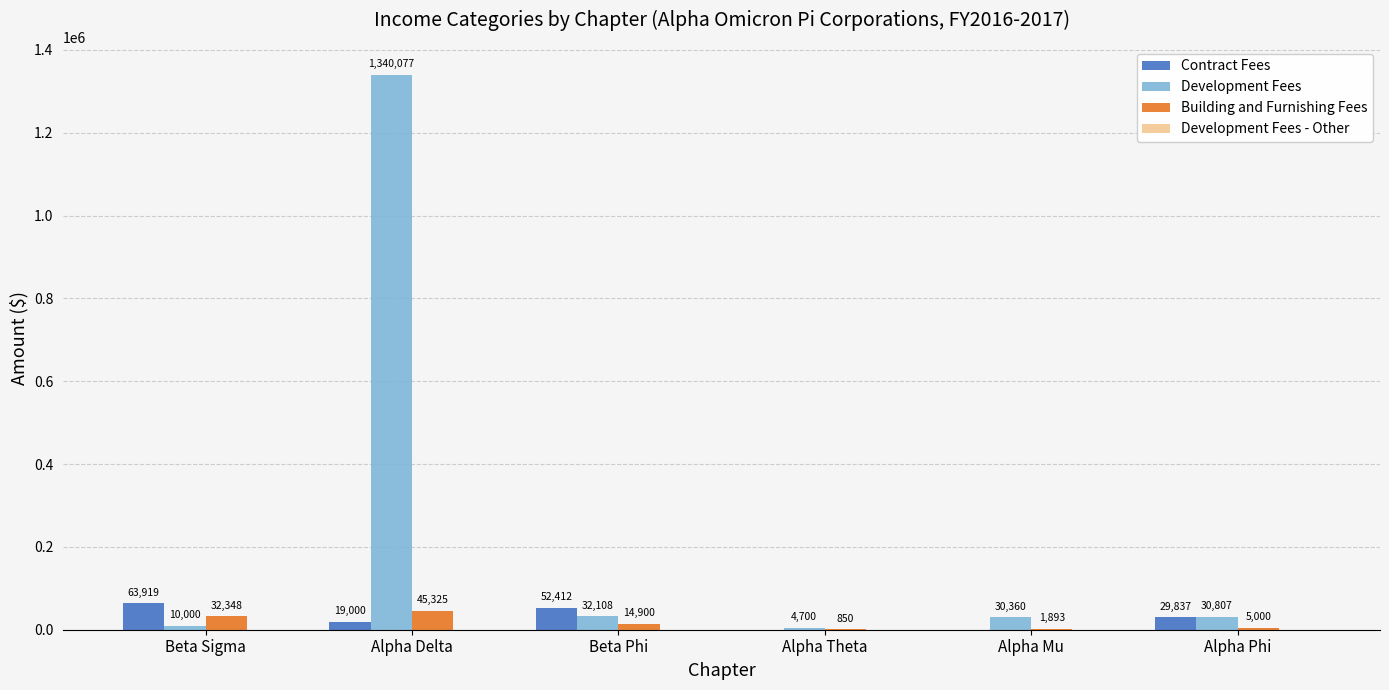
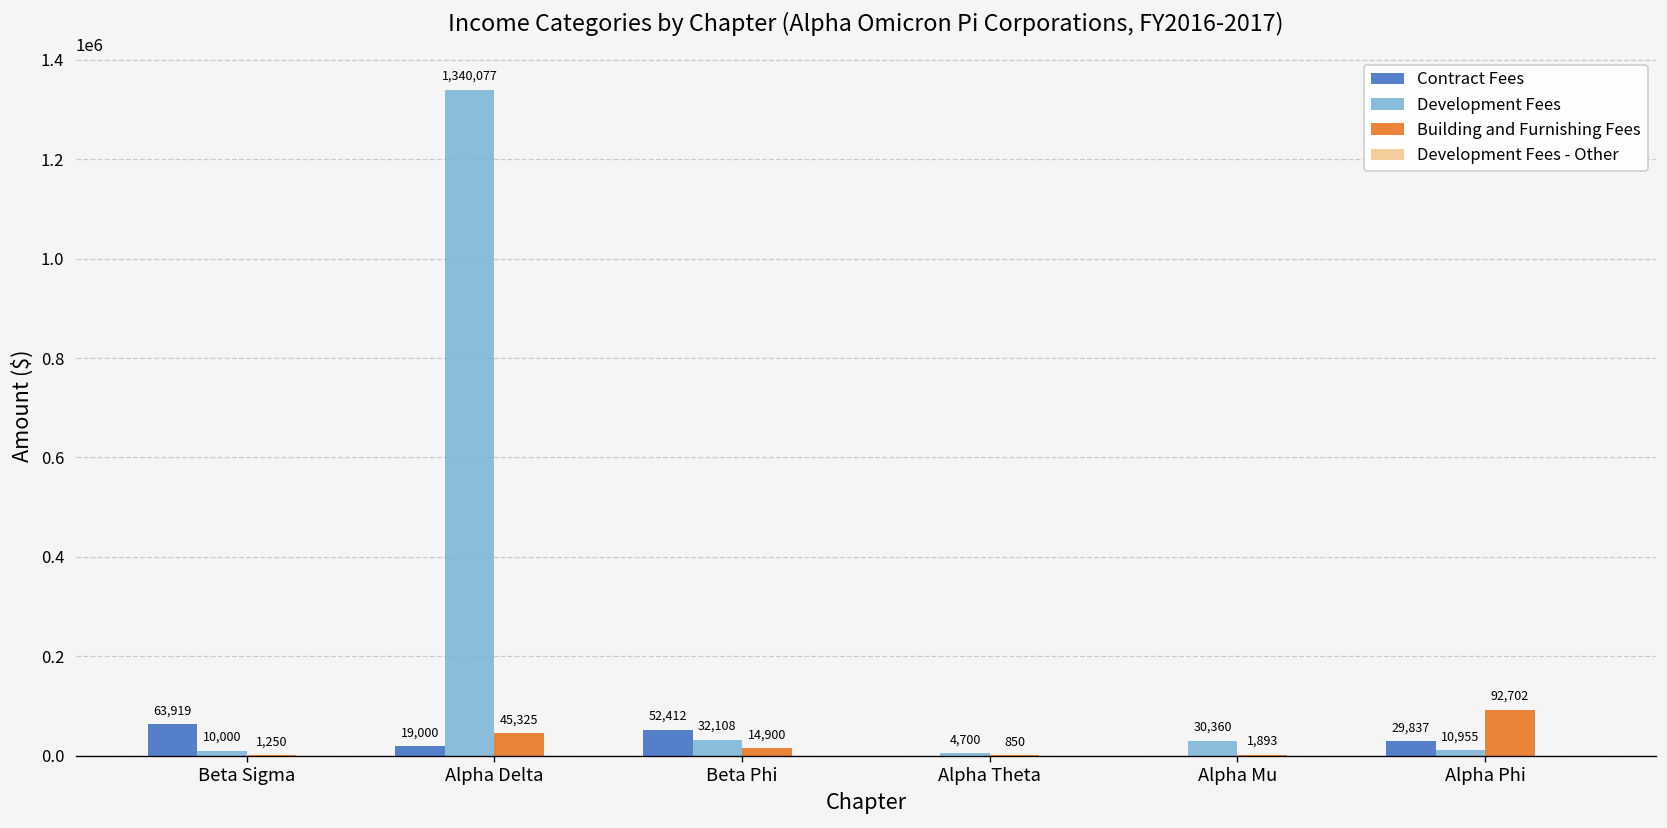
  {
    "Contract Fees": {
      "Beta Sigma": "63,919",
      "Alpha Delta": "19,000",
      "Beta Phi": "52,412",
      "Alpha Phi": "29,837"
    },
    "Development Fees": {
      "Beta Sigma": "10,000",
      "Alpha Delta": "1,340,077",
      "Beta Phi": "32,108",
      "Alpha Theta": "4,700",
      "Alpha Mu": "30,360",
-     "Alpha Phi": "30,807"
+     "Alpha Phi": "10,955"
    },
    "Building and Furnishing Fees": {
-     "Beta Sigma": "32,348",
+     "Beta Sigma": "1,250",
      "Alpha Delta": "45,325",
      "Beta Phi": "14,900",
      "Alpha Theta": "850",
      "Alpha Mu": "1,893",
-     "Alpha Phi": "5,000"
+     "Alpha Phi": "92,702"
    },
    "Development Fees - Other": {
      "Beta Sigma": "0",
      "Alpha Delta": "0",
      "Beta Phi": "0",
      "Alpha Theta": "0",
      "Alpha Mu": "0",
      "Alpha Phi": "0"
    }
  }
